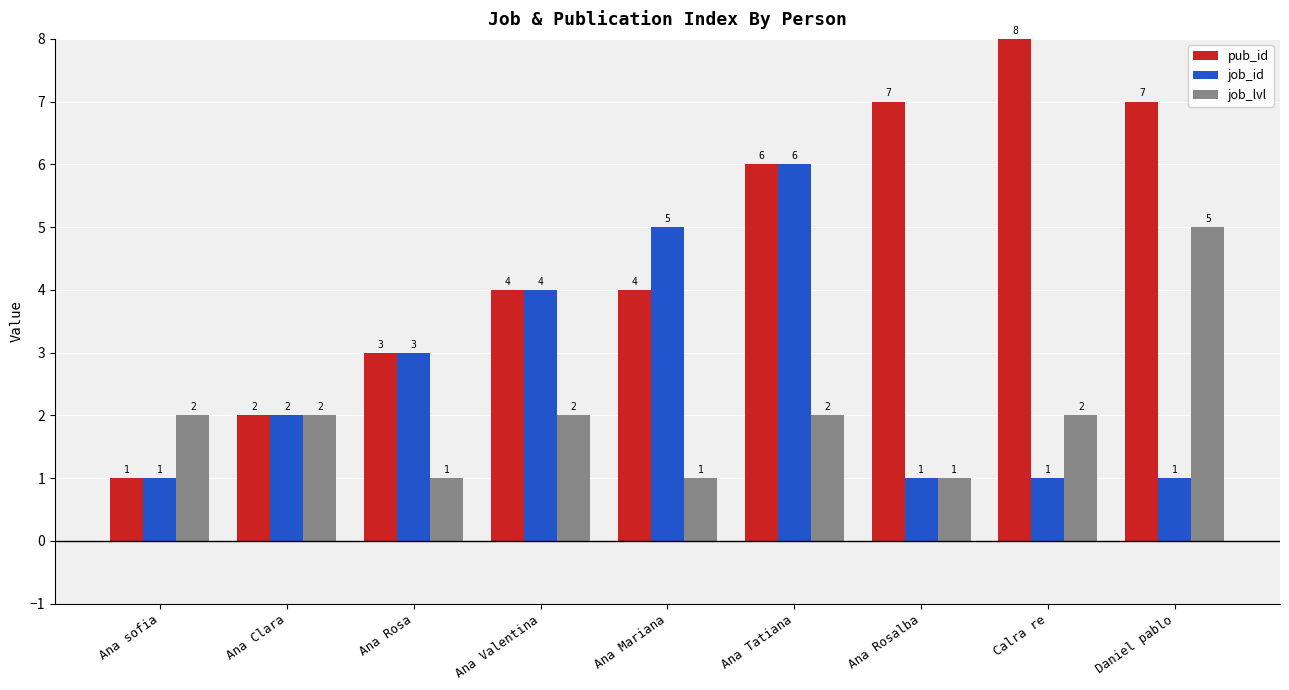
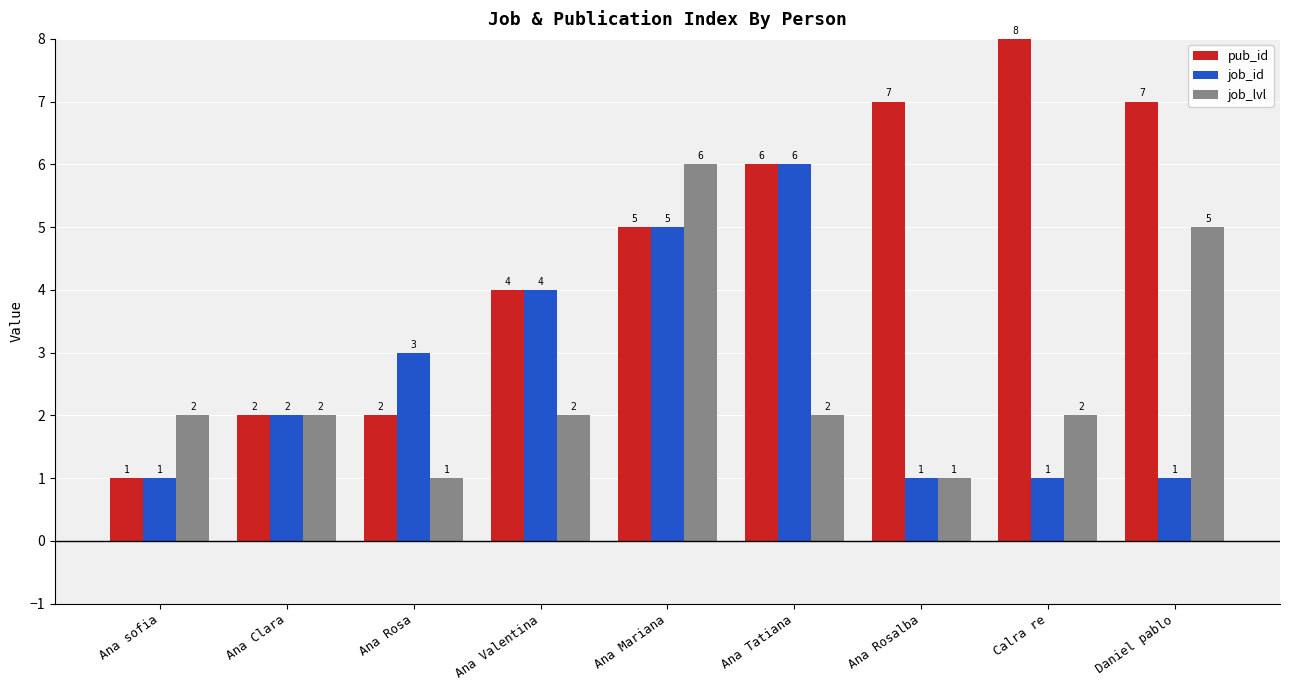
  {
    "pub_id": {
      "Ana sofia": 1,
      "Ana Clara": 2,
-     "Ana Rosa": 3,
+     "Ana Rosa": 2,
      "Ana Valentina": 4,
-     "Ana Mariana": 4,
+     "Ana Mariana": 5,
      "Ana Tatiana": 6,
      "Ana Rosalba": 7,
      "Calra re": 8,
      "Daniel pablo": 7
    },
    "job_id": {
      "Ana sofia": 1,
      "Ana Clara": 2,
      "Ana Rosa": 3,
      "Ana Valentina": 4,
      "Ana Mariana": 5,
      "Ana Tatiana": 6,
      "Ana Rosalba": 1,
      "Calra re": 1,
      "Daniel pablo": 1
    },
    "job_lvl": {
      "Ana sofia": 2,
      "Ana Clara": 2,
      "Ana Rosa": 1,
      "Ana Valentina": 2,
-     "Ana Mariana": 1,
+     "Ana Mariana": 6,
      "Ana Tatiana": 2,
      "Ana Rosalba": 1,
      "Calra re": 2,
      "Daniel pablo": 5
    }
  }
